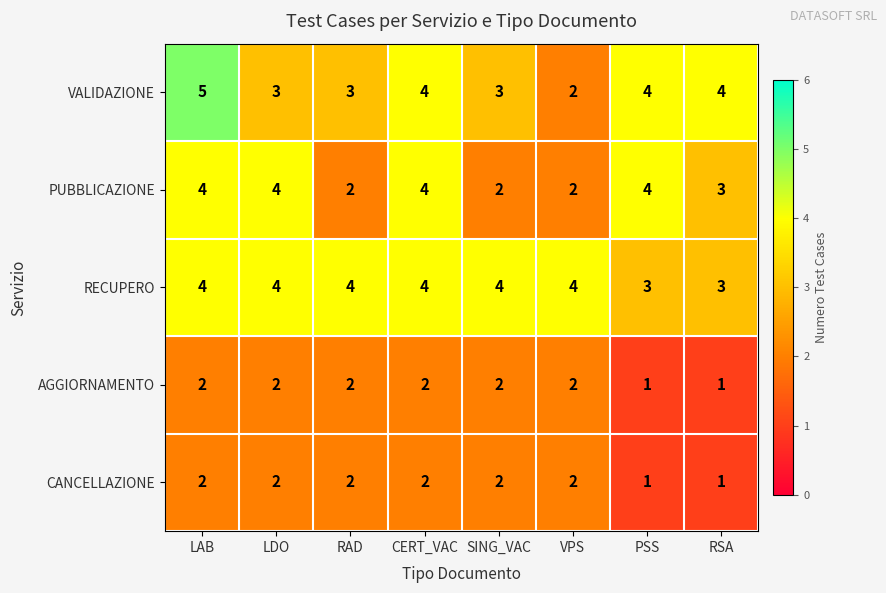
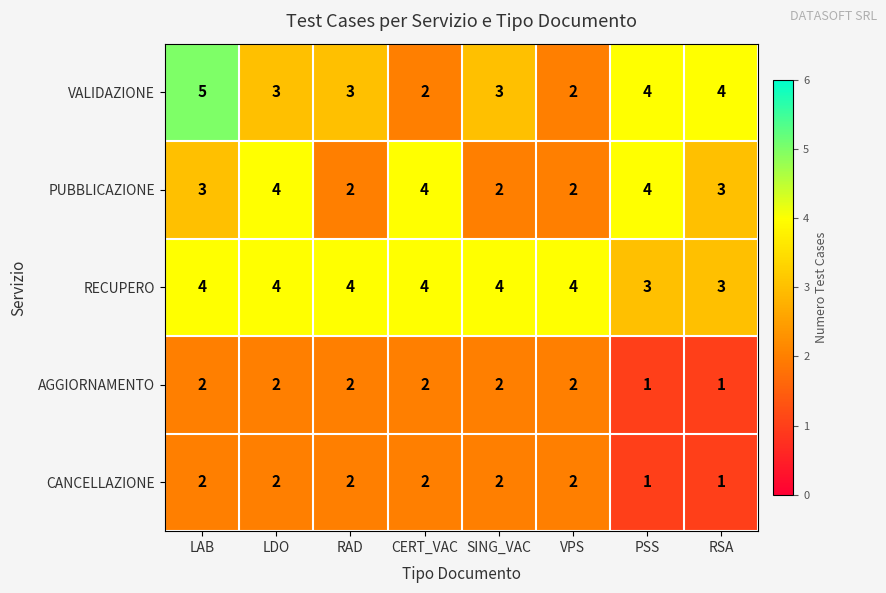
  {
    "VALIDAZIONE": {
      "LAB": 5,
      "LDO": 3,
      "RAD": 3,
-     "CERT_VAC": 4,
+     "CERT_VAC": 2,
      "SING_VAC": 3,
      "VPS": 2,
      "PSS": 4,
      "RSA": 4
    },
    "PUBBLICAZIONE": {
-     "LAB": 4,
+     "LAB": 3,
      "LDO": 4,
      "RAD": 2,
      "CERT_VAC": 4,
      "SING_VAC": 2,
      "VPS": 2,
      "PSS": 4,
      "RSA": 3
    },
    "RECUPERO": {
      "LAB": 4,
      "LDO": 4,
      "RAD": 4,
      "CERT_VAC": 4,
      "SING_VAC": 4,
      "VPS": 4,
      "PSS": 3,
      "RSA": 3
    },
    "AGGIORNAMENTO": {
      "LAB": 2,
      "LDO": 2,
      "RAD": 2,
      "CERT_VAC": 2,
      "SING_VAC": 2,
      "VPS": 2,
      "PSS": 1,
      "RSA": 1
    },
    "CANCELLAZIONE": {
      "LAB": 2,
      "LDO": 2,
      "RAD": 2,
      "CERT_VAC": 2,
      "SING_VAC": 2,
      "VPS": 2,
      "PSS": 1,
      "RSA": 1
    }
  }
